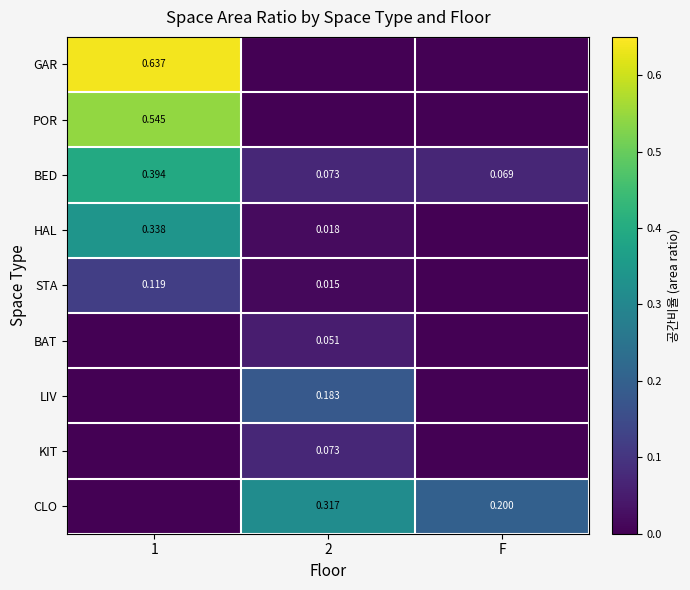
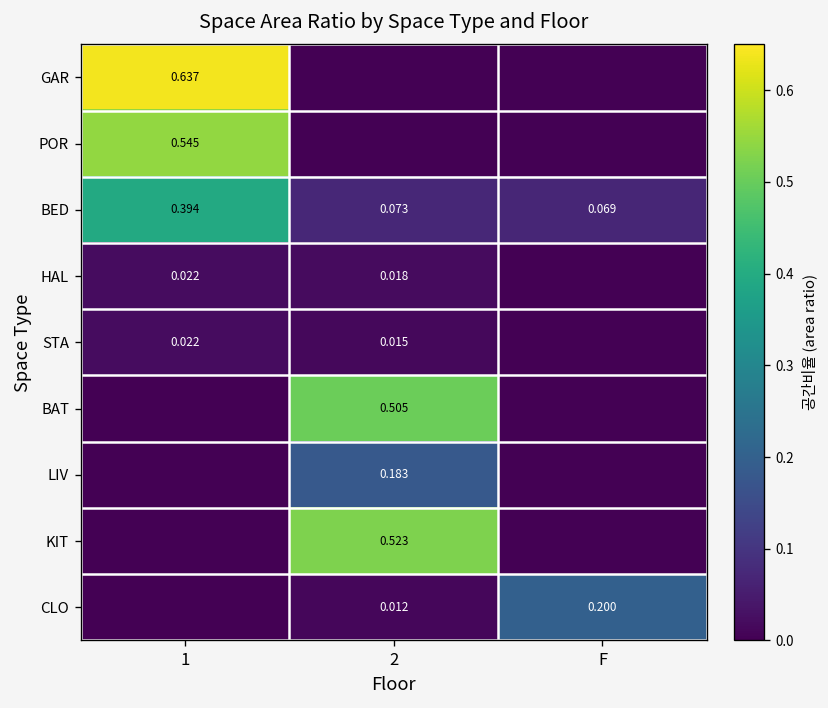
  {
    "GAR": {
      "1": 0.637
    },
    "POR": {
      "1": 0.545
    },
    "BED": {
      "1": 0.394,
      "2": 0.073,
      "F": 0.069
    },
    "HAL": {
-     "1": 0.338,
+     "1": 0.022,
      "2": 0.018
    },
    "STA": {
-     "1": 0.119,
+     "1": 0.022,
      "2": 0.015
    },
    "BAT": {
-     "2": 0.051
+     "2": 0.505
    },
    "LIV": {
      "2": 0.183
    },
    "KIT": {
-     "2": 0.073
+     "2": 0.523
    },
    "CLO": {
-     "2": 0.317,
+     "2": 0.012,
      "F": 0.200
    }
  }
